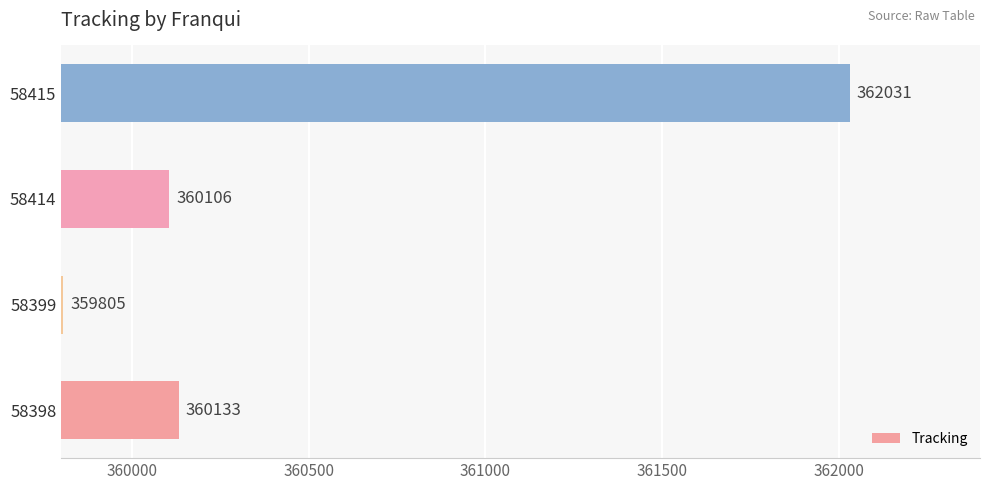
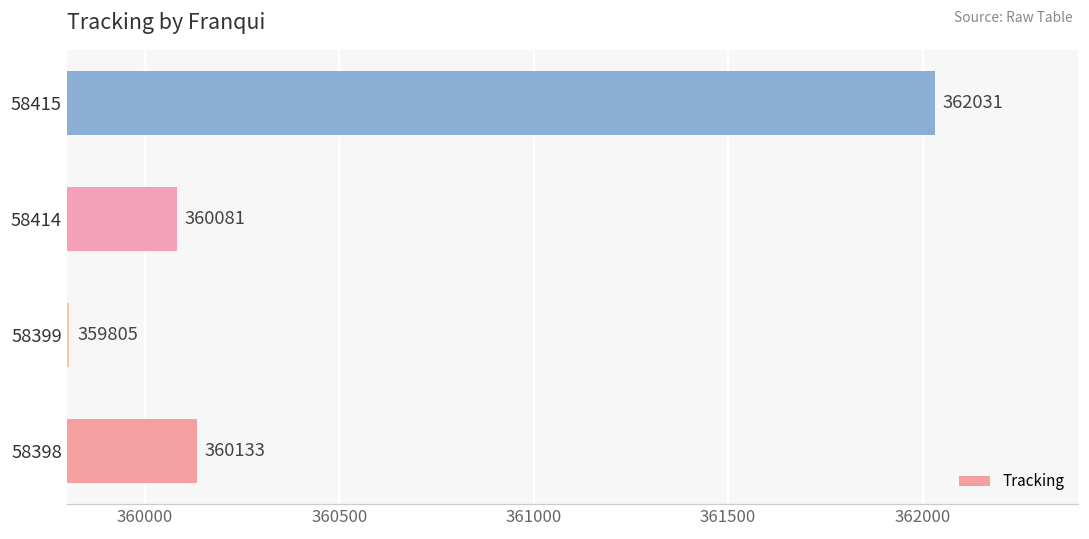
  {
    "58415": 362031,
-   "58414": 360106,
+   "58414": 360081,
    "58399": 359805,
    "58398": 360133
  }
